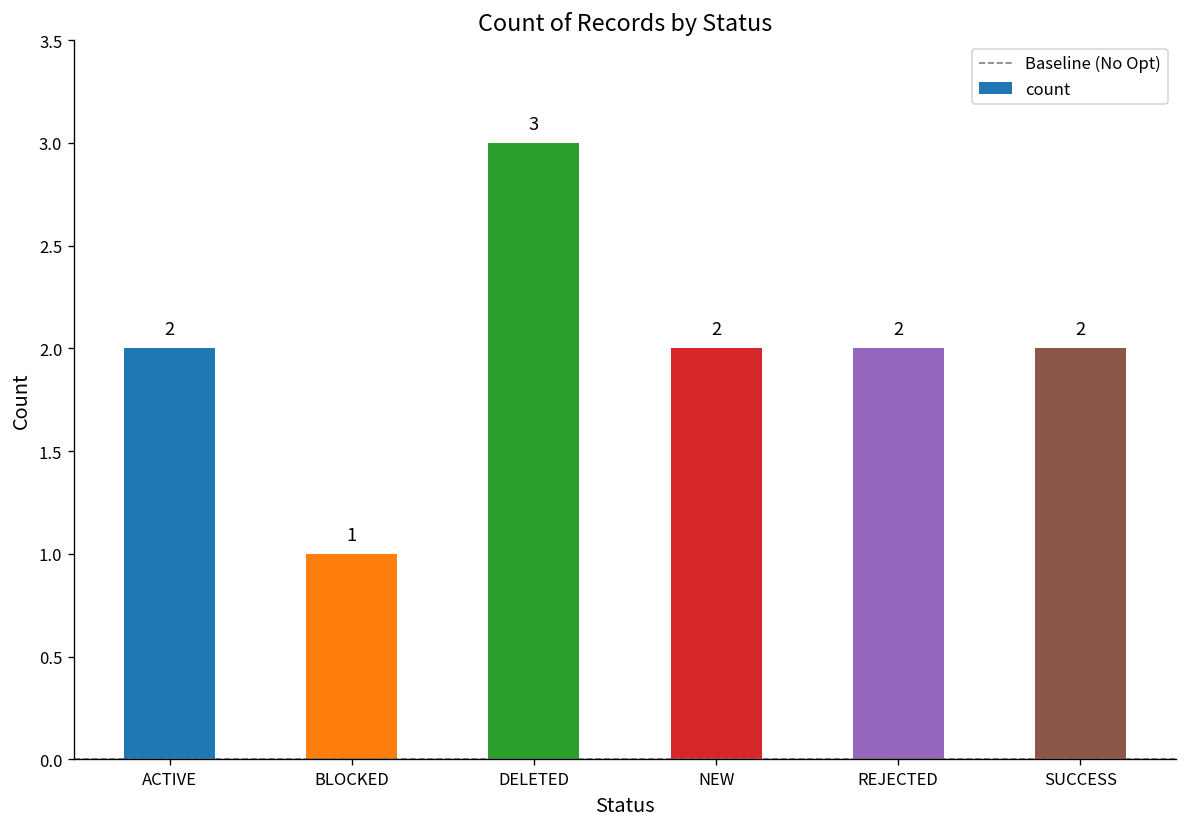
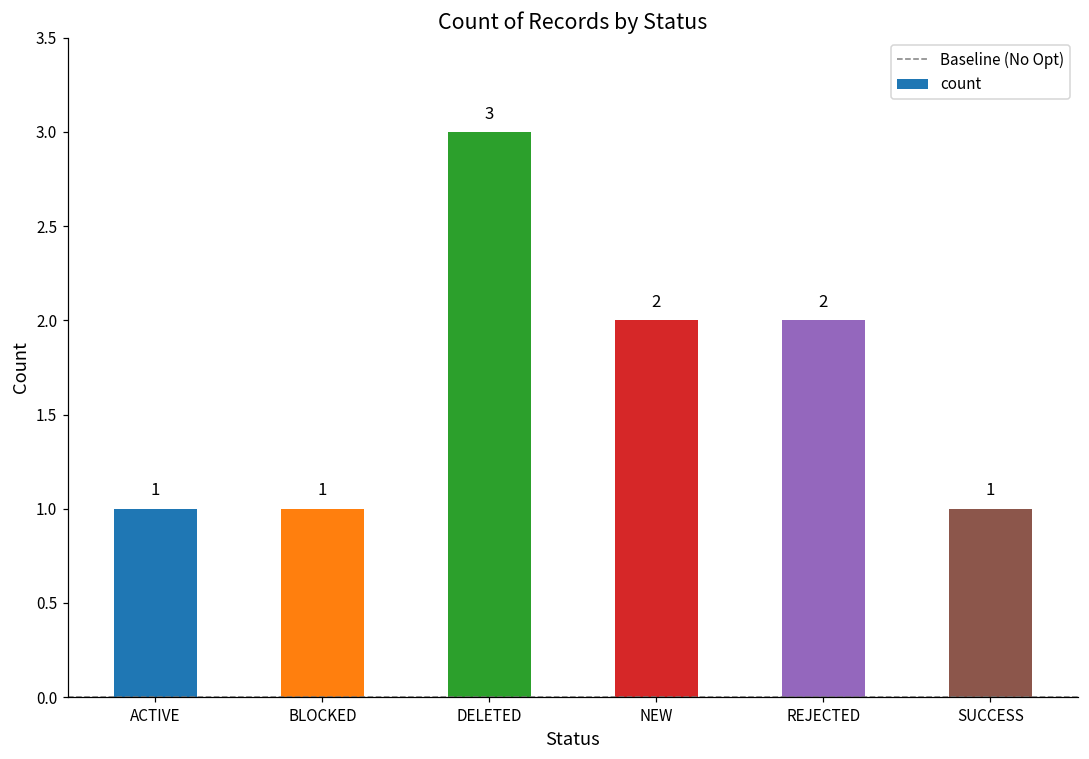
  {
-   "ACTIVE": 2,
+   "ACTIVE": 1,
    "BLOCKED": 1,
    "DELETED": 3,
    "NEW": 2,
    "REJECTED": 2,
-   "SUCCESS": 2
+   "SUCCESS": 1
  }
